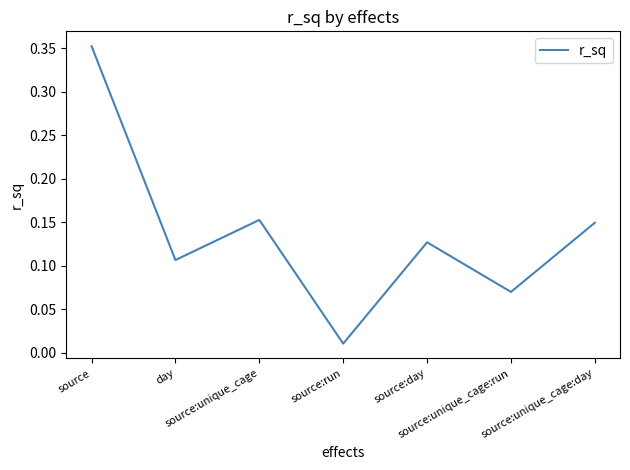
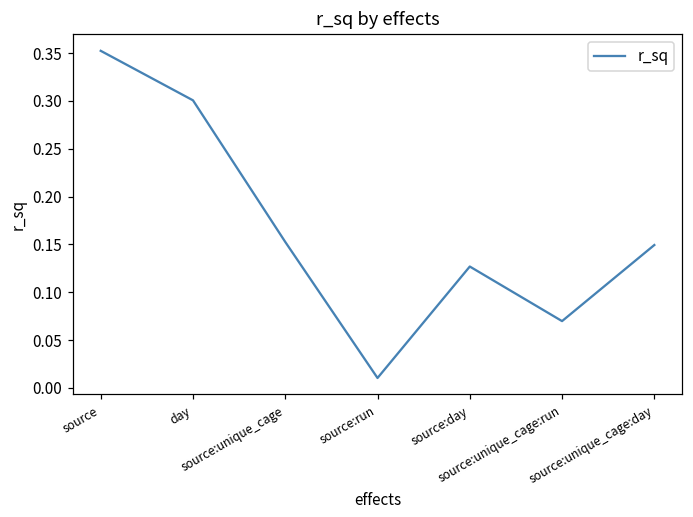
  {
    "source": 0.35,
-   "day": 0.11,
+   "day": 0.30,
    "source:unique_cage": 0.15,
    "source:run": 0.01,
    "source:day": 0.13,
    "source:unique_cage:run": 0.07,
    "source:unique_cage:day": 0.15
  }
